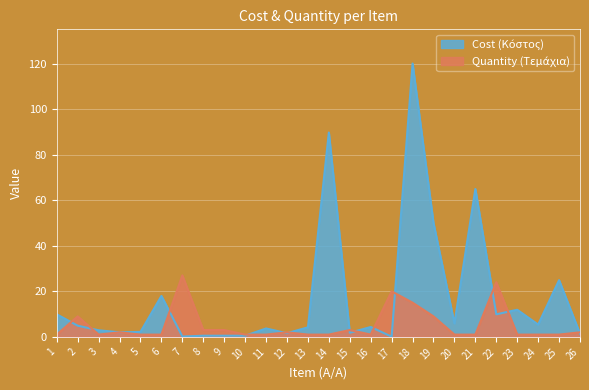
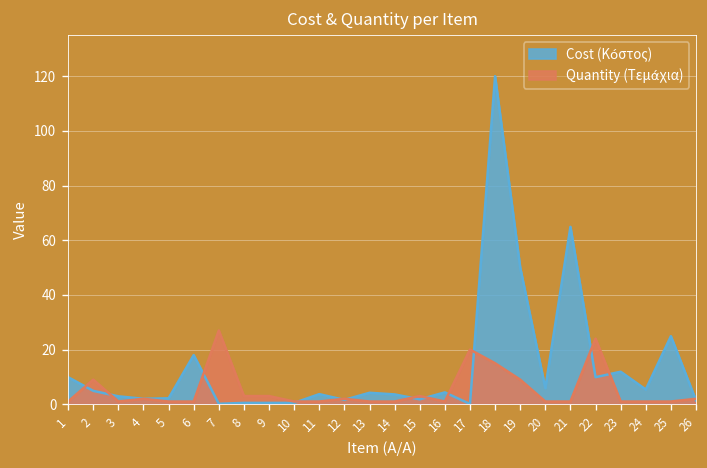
  {
    "Cost (Κόστος)": {
      "1": 10,
      "2": 5,
      "3": 3,
      "5": 2,
      "6": 18,
      "7": 0,
      "8": 1,
      "9": 1,
      "11": 4,
      "13": 4,
-     "14": 90,
+     "14": 4,
      "15": 2,
      "16": 4,
      "17": 0,
      "18": 120,
      "19": 50,
      "20": 6,
      "21": 65,
      "22": 10,
      "23": 12,
      "24": 5,
      "25": 25
    },
    "Quantity (Τεμάχια)": {
      "1": 1,
      "2": 9,
      "3": 1,
      "5": 1,
      "6": 1,
      "7": 27,
      "8": 3,
      "9": 3,
      "11": 1,
      "13": 1,
      "14": 1,
      "15": 3,
      "16": 1,
      "17": 20,
      "18": 15,
      "19": 9,
      "20": 1,
      "21": 1,
      "22": 24,
      "23": 1,
      "24": 1,
      "25": 1
    }
  }
